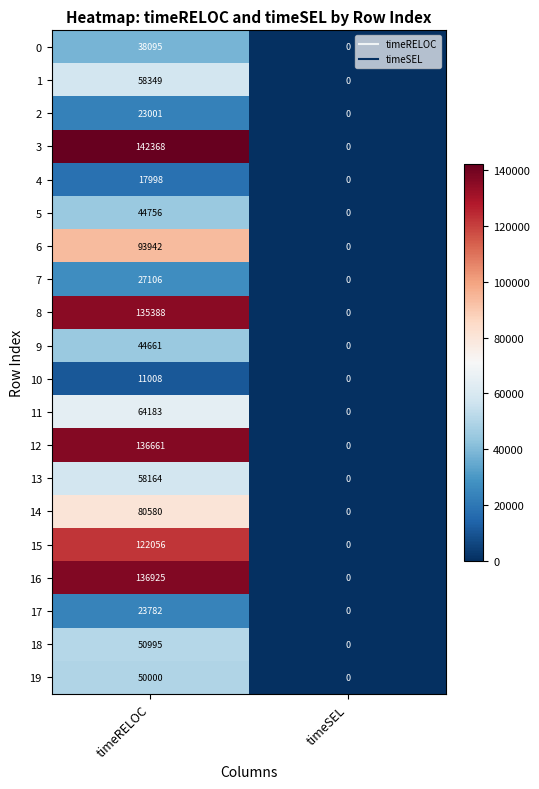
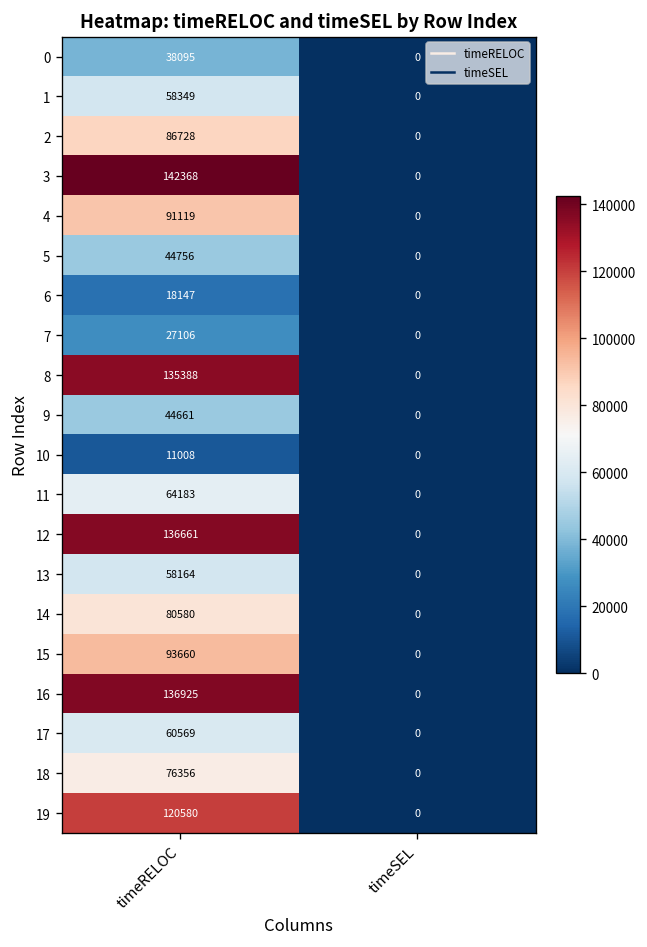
  {
    "0": {
      "timeRELOC": 38095,
      "timeSEL": 0
    },
    "1": {
      "timeRELOC": 58349,
      "timeSEL": 0
    },
    "2": {
-     "timeRELOC": 23001,
+     "timeRELOC": 86728,
      "timeSEL": 0
    },
    "3": {
      "timeRELOC": 142368,
      "timeSEL": 0
    },
    "4": {
-     "timeRELOC": 17998,
+     "timeRELOC": 91119,
      "timeSEL": 0
    },
    "5": {
      "timeRELOC": 44756,
      "timeSEL": 0
    },
    "6": {
-     "timeRELOC": 93942,
+     "timeRELOC": 18147,
      "timeSEL": 0
    },
    "7": {
      "timeRELOC": 27106,
      "timeSEL": 0
    },
    "8": {
      "timeRELOC": 135388,
      "timeSEL": 0
    },
    "9": {
      "timeRELOC": 44661,
      "timeSEL": 0
    },
    "10": {
      "timeRELOC": 11008,
      "timeSEL": 0
    },
    "11": {
      "timeRELOC": 64183,
      "timeSEL": 0
    },
    "12": {
      "timeRELOC": 136661,
      "timeSEL": 0
    },
    "13": {
      "timeRELOC": 58164,
      "timeSEL": 0
    },
    "14": {
      "timeRELOC": 80580,
      "timeSEL": 0
    },
    "15": {
-     "timeRELOC": 122056,
+     "timeRELOC": 93660,
      "timeSEL": 0
    },
    "16": {
      "timeRELOC": 136925,
      "timeSEL": 0
    },
    "17": {
-     "timeRELOC": 23782,
+     "timeRELOC": 60569,
      "timeSEL": 0
    },
    "18": {
-     "timeRELOC": 50995,
+     "timeRELOC": 76356,
      "timeSEL": 0
    },
    "19": {
-     "timeRELOC": 50000,
+     "timeRELOC": 120580,
      "timeSEL": 0
    }
  }
